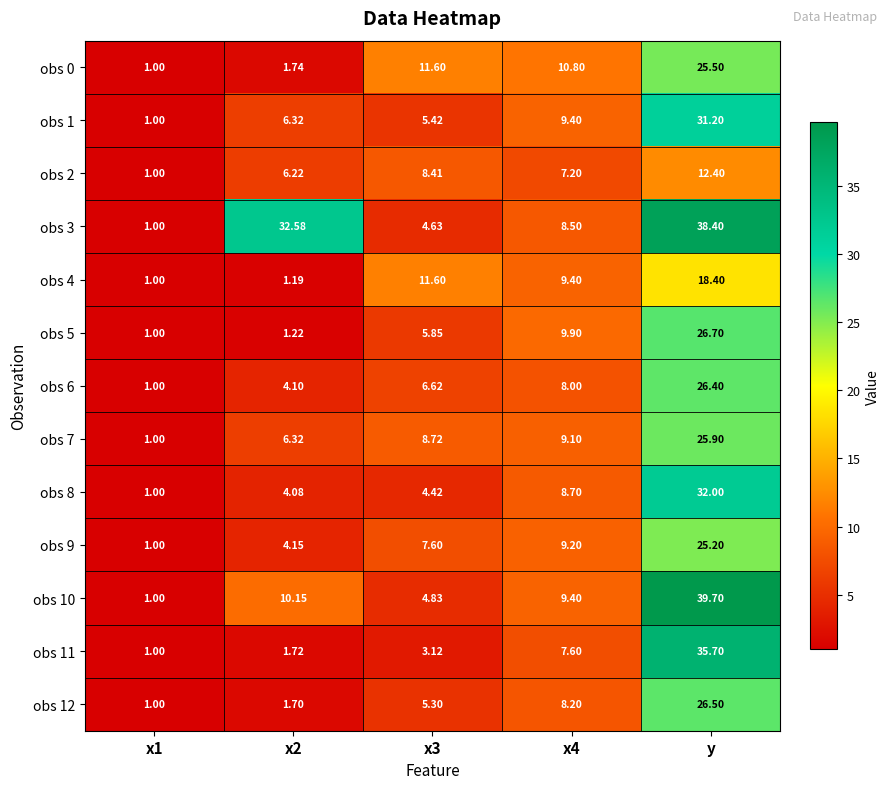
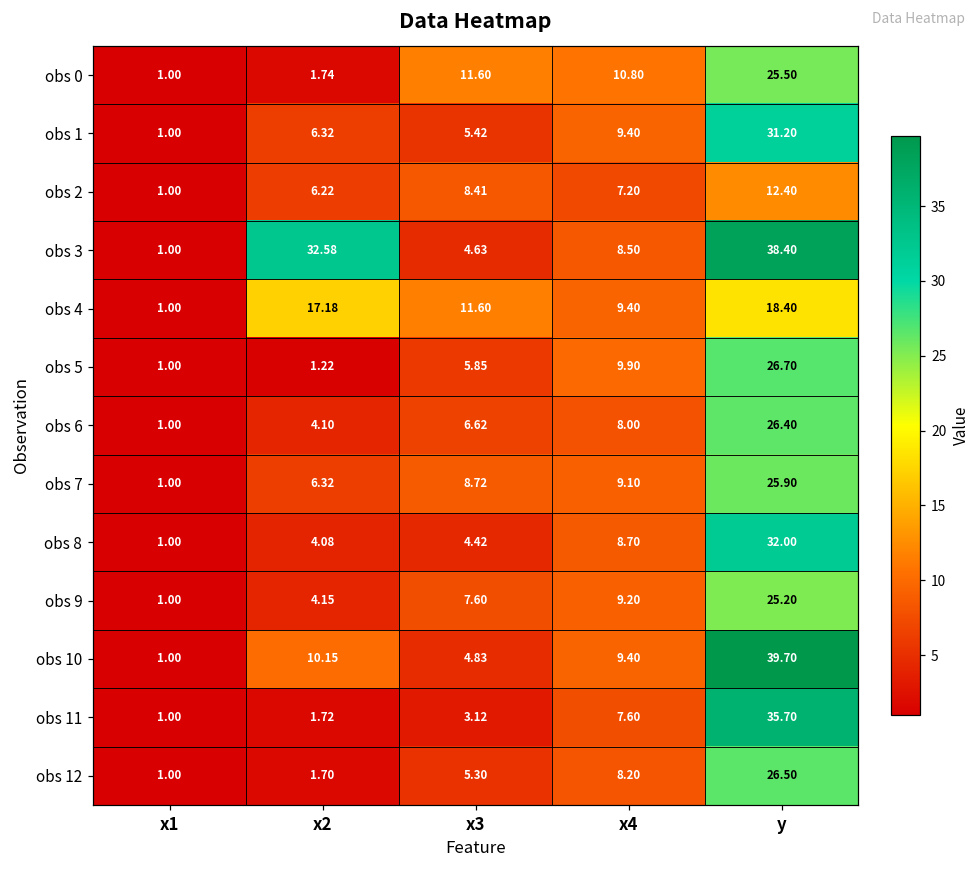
  {
    "obs 0": {
      "x1": 1.00,
      "x2": 1.74,
      "x3": 11.60,
      "x4": 10.80,
      "y": 25.50
    },
    "obs 1": {
      "x1": 1.00,
      "x2": 6.32,
      "x3": 5.42,
      "x4": 9.40,
      "y": 31.20
    },
    "obs 2": {
      "x1": 1.00,
      "x2": 6.22,
      "x3": 8.41,
      "x4": 7.20,
      "y": 12.40
    },
    "obs 3": {
      "x1": 1.00,
      "x2": 32.58,
      "x3": 4.63,
      "x4": 8.50,
      "y": 38.40
    },
    "obs 4": {
      "x1": 1.00,
-     "x2": 1.19,
+     "x2": 17.18,
      "x3": 11.60,
      "x4": 9.40,
      "y": 18.40
    },
    "obs 5": {
      "x1": 1.00,
      "x2": 1.22,
      "x3": 5.85,
      "x4": 9.90,
      "y": 26.70
    },
    "obs 6": {
      "x1": 1.00,
      "x2": 4.10,
      "x3": 6.62,
      "x4": 8.00,
      "y": 26.40
    },
    "obs 7": {
      "x1": 1.00,
      "x2": 6.32,
      "x3": 8.72,
      "x4": 9.10,
      "y": 25.90
    },
    "obs 8": {
      "x1": 1.00,
      "x2": 4.08,
      "x3": 4.42,
      "x4": 8.70,
      "y": 32.00
    },
    "obs 9": {
      "x1": 1.00,
      "x2": 4.15,
      "x3": 7.60,
      "x4": 9.20,
      "y": 25.20
    },
    "obs 10": {
      "x1": 1.00,
      "x2": 10.15,
      "x3": 4.83,
      "x4": 9.40,
      "y": 39.70
    },
    "obs 11": {
      "x1": 1.00,
      "x2": 1.72,
      "x3": 3.12,
      "x4": 7.60,
      "y": 35.70
    },
    "obs 12": {
      "x1": 1.00,
      "x2": 1.70,
      "x3": 5.30,
      "x4": 8.20,
      "y": 26.50
    }
  }
